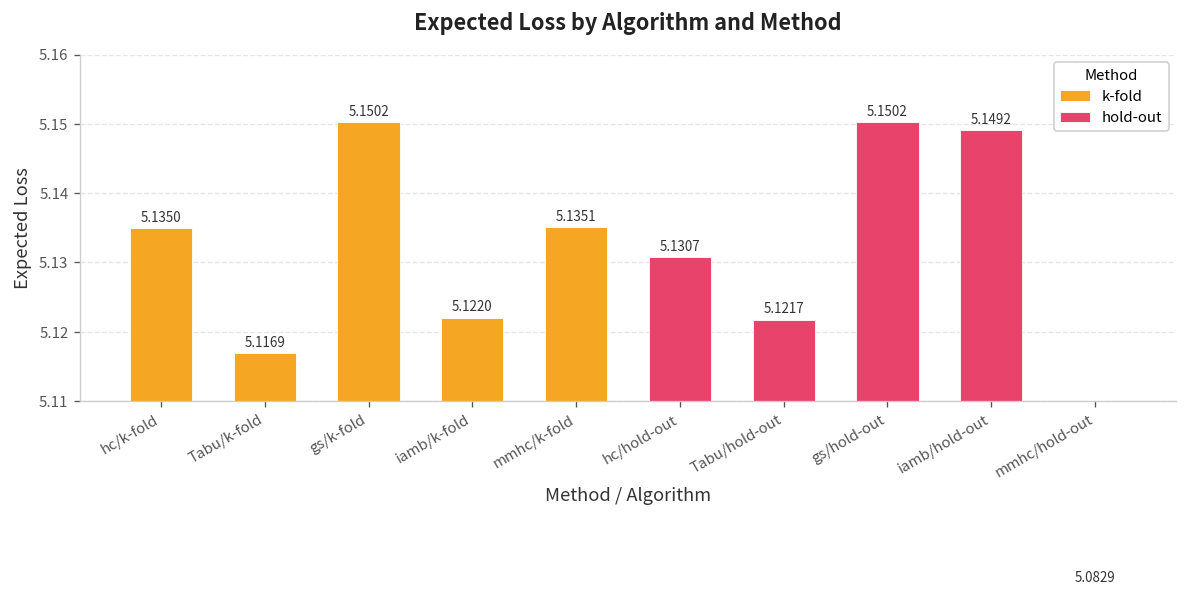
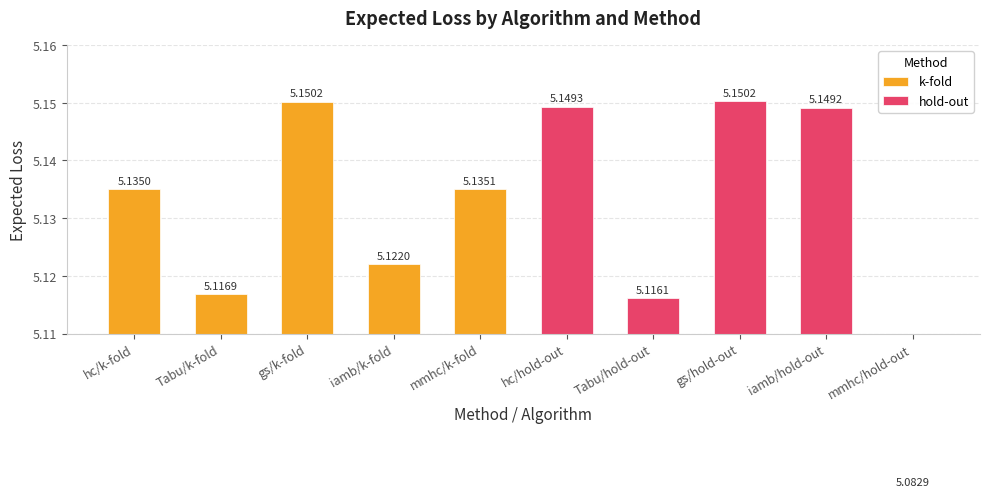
  {
    "hc/k-fold": 5.1350,
    "Tabu/k-fold": 5.1169,
    "gs/k-fold": 5.1502,
    "iamb/k-fold": 5.1220,
    "mmhc/k-fold": 5.1351,
-   "hc/hold-out": 5.1307,
-   "Tabu/hold-out": 5.1217,
+   "hc/hold-out": 5.1493,
+   "Tabu/hold-out": 5.1161,
    "gs/hold-out": 5.1502,
    "iamb/hold-out": 5.1492
  }
